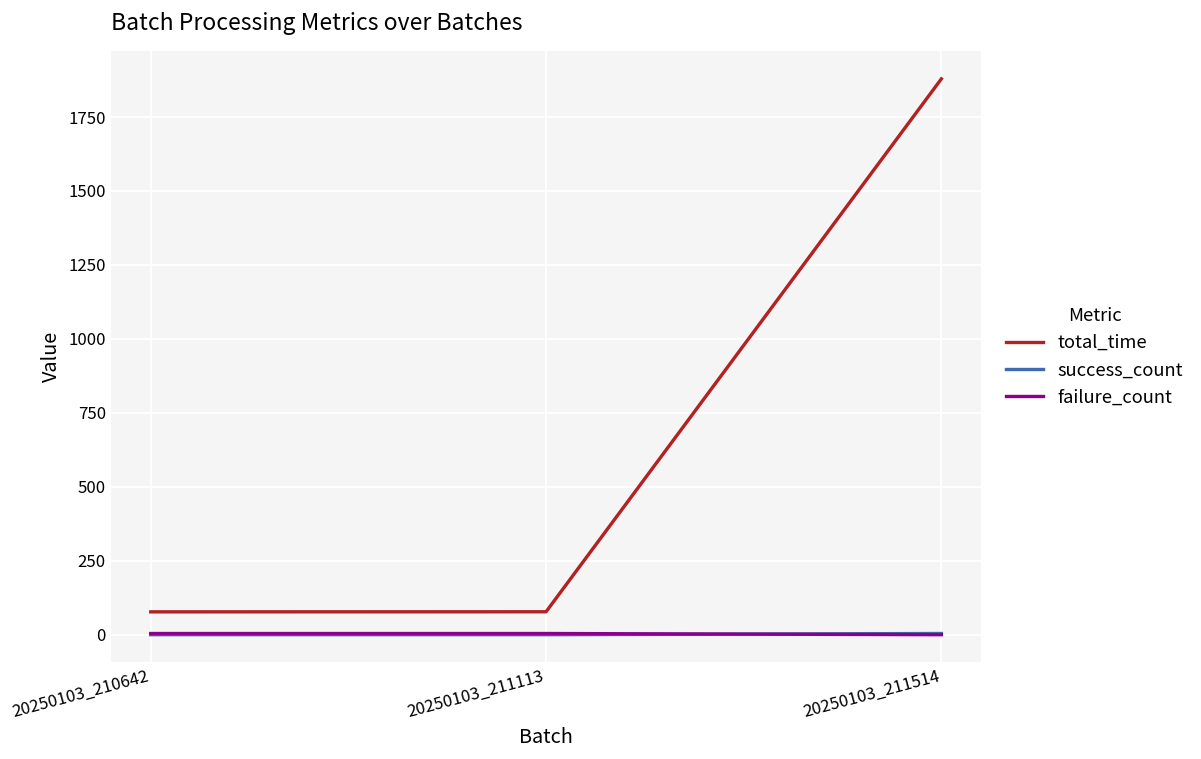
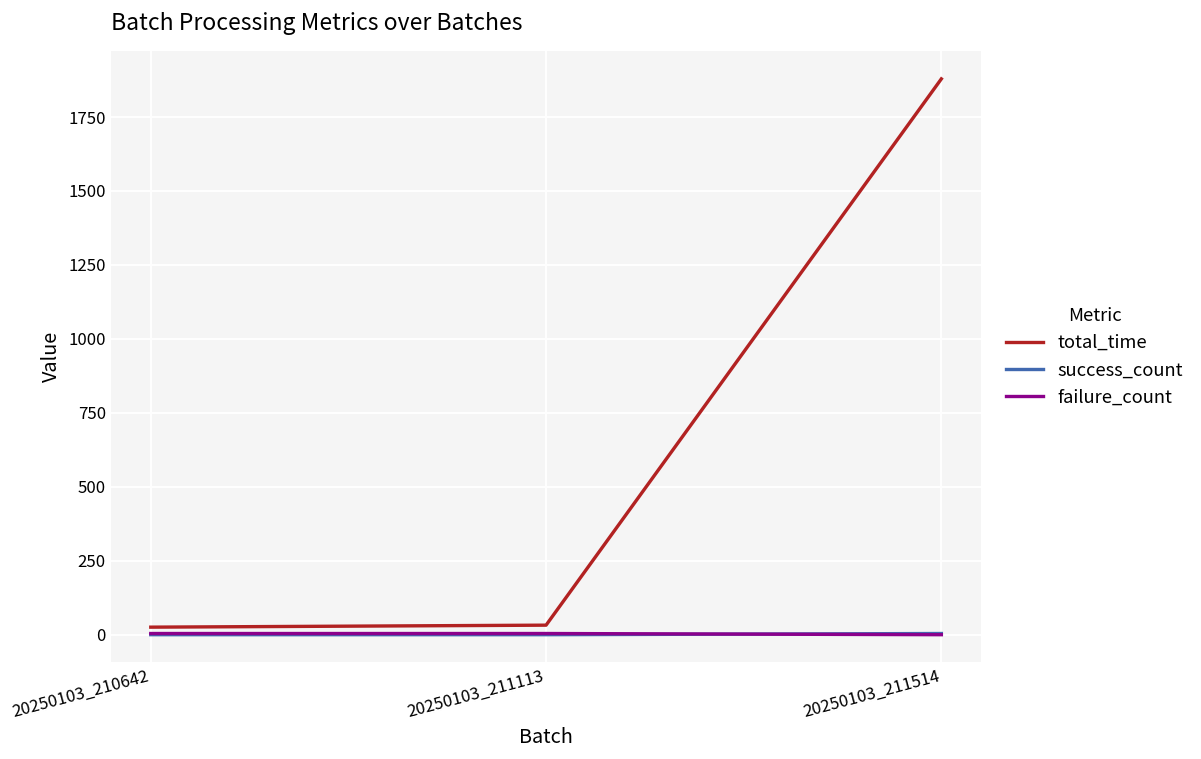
  {
    "total_time": {
-     "20250103_210642": 80,
-     "20250103_211113": 80,
+     "20250103_210642": 30,
+     "20250103_211113": 30,
      "20250103_211514": 1880
    }
  }
